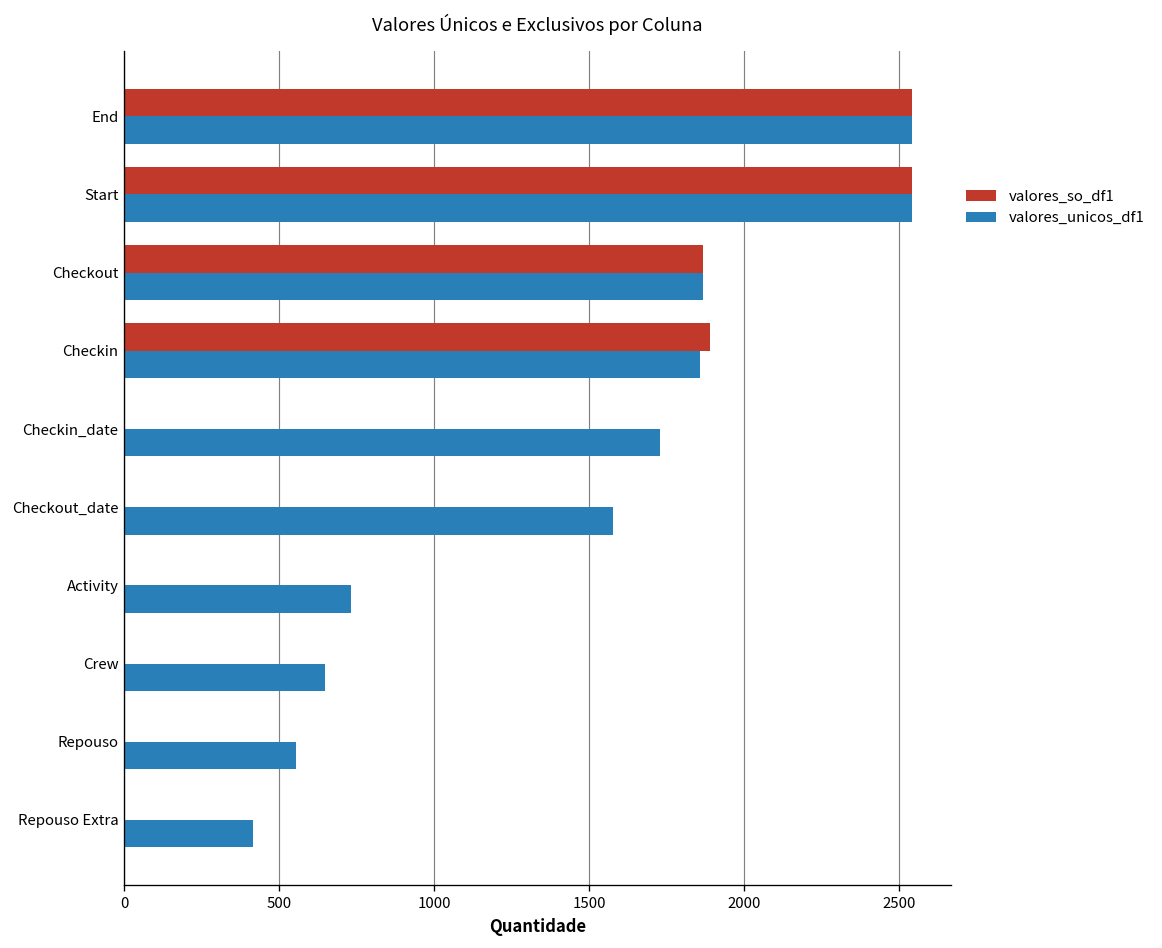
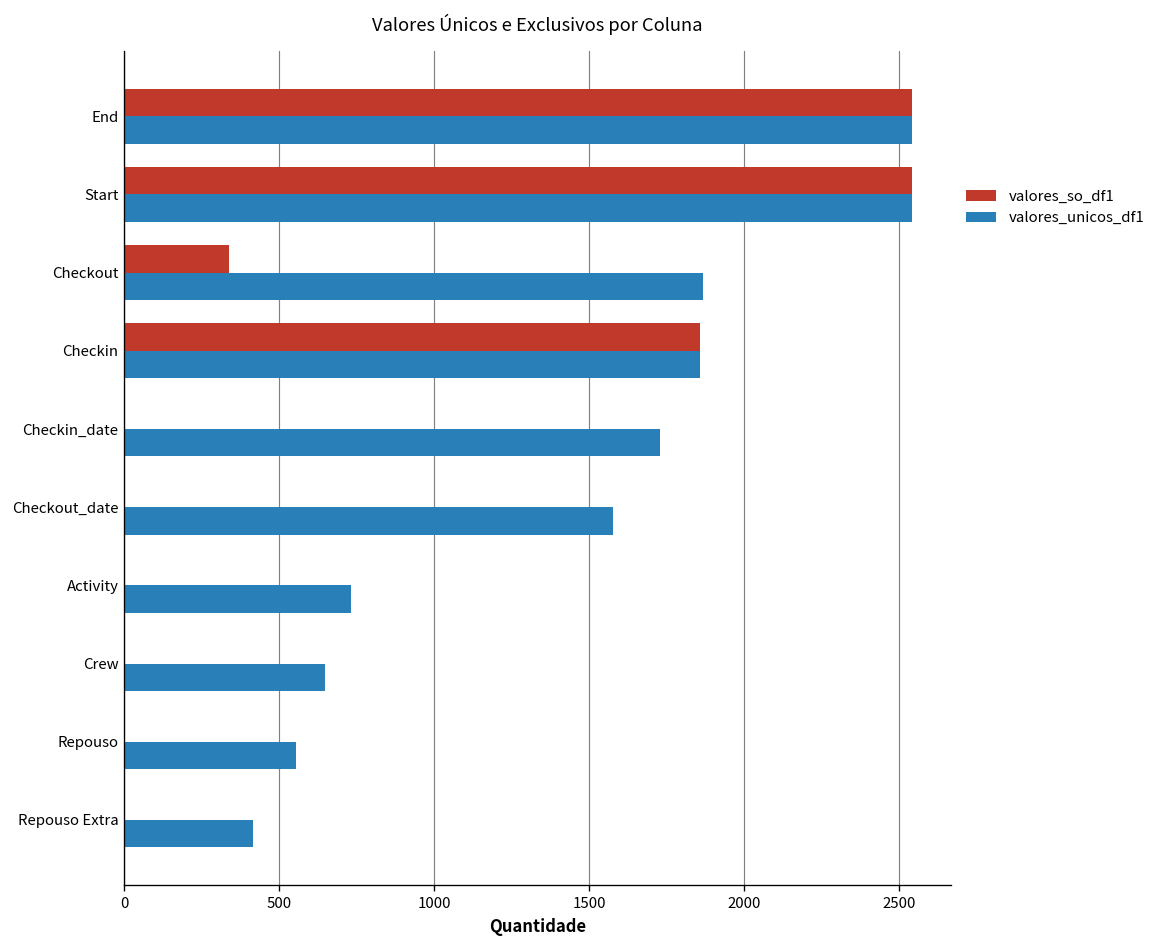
  {
    "valores_so_df1": {
      "End": 2540,
      "Start": 2540,
-     "Checkout": 1870,
-     "Checkin": 1890,
+     "Checkout": 340,
+     "Checkin": 1860,
      "Checkin_date": 0,
      "Checkout_date": 0,
      "Activity": 0,
      "Crew": 0,
      "Repouso": 0,
      "Repouso Extra": 0
    },
    "valores_unicos_df1": {
      "End": 2540,
      "Start": 2540,
      "Checkout": 1870,
      "Checkin": 1860,
      "Checkin_date": 1730,
      "Checkout_date": 1580,
      "Activity": 730,
      "Crew": 650,
      "Repouso": 550,
      "Repouso Extra": 410
    }
  }
